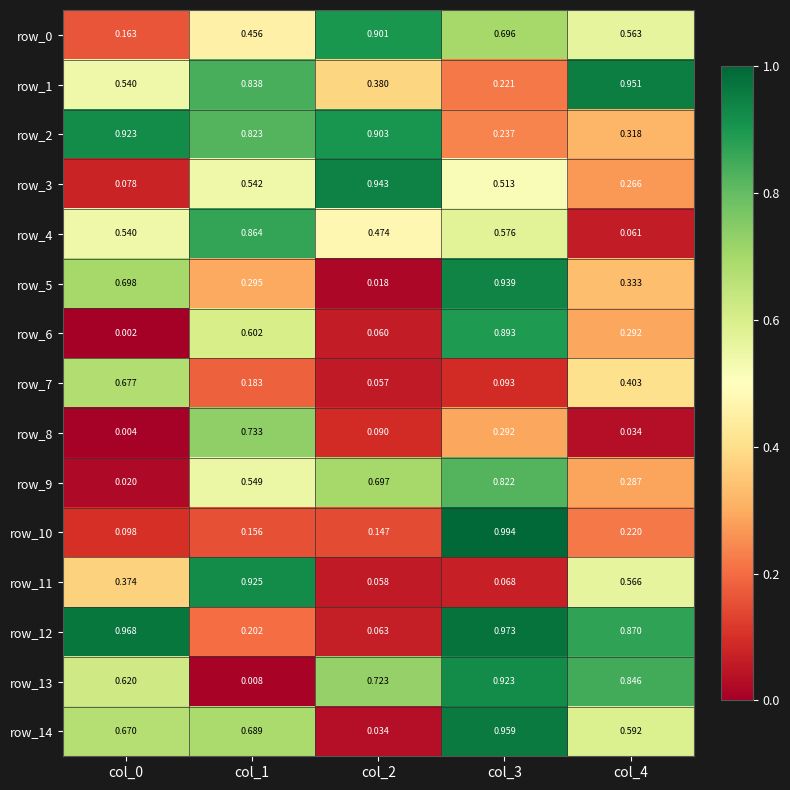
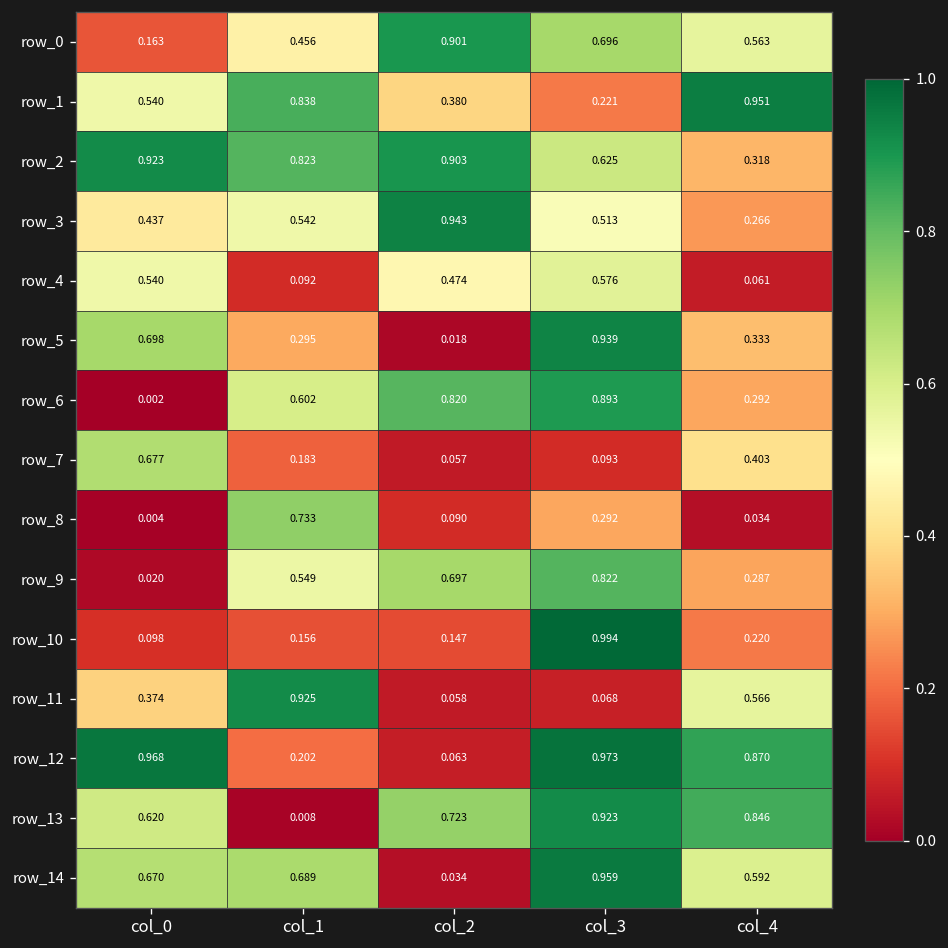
  {
    "row_0": {
      "col_0": 0.163,
      "col_1": 0.456,
      "col_2": 0.901,
      "col_3": 0.696,
      "col_4": 0.563
    },
    "row_1": {
      "col_0": 0.540,
      "col_1": 0.838,
      "col_2": 0.380,
      "col_3": 0.221,
      "col_4": 0.951
    },
    "row_2": {
      "col_0": 0.923,
      "col_1": 0.823,
      "col_2": 0.903,
-     "col_3": 0.237,
+     "col_3": 0.625,
      "col_4": 0.318
    },
    "row_3": {
-     "col_0": 0.078,
+     "col_0": 0.437,
      "col_1": 0.542,
      "col_2": 0.943,
      "col_3": 0.513,
      "col_4": 0.266
    },
    "row_4": {
      "col_0": 0.540,
-     "col_1": 0.864,
+     "col_1": 0.092,
      "col_2": 0.474,
      "col_3": 0.576,
      "col_4": 0.061
    },
    "row_5": {
      "col_0": 0.698,
      "col_1": 0.295,
      "col_2": 0.018,
      "col_3": 0.939,
      "col_4": 0.333
    },
    "row_6": {
      "col_0": 0.002,
      "col_1": 0.602,
-     "col_2": 0.060,
+     "col_2": 0.820,
      "col_3": 0.893,
      "col_4": 0.292
    },
    "row_7": {
      "col_0": 0.677,
      "col_1": 0.183,
      "col_2": 0.057,
      "col_3": 0.093,
      "col_4": 0.403
    },
    "row_8": {
      "col_0": 0.004,
      "col_1": 0.733,
      "col_2": 0.090,
      "col_3": 0.292,
      "col_4": 0.034
    },
    "row_9": {
      "col_0": 0.020,
      "col_1": 0.549,
      "col_2": 0.697,
      "col_3": 0.822,
      "col_4": 0.287
    },
    "row_10": {
      "col_0": 0.098,
      "col_1": 0.156,
      "col_2": 0.147,
      "col_3": 0.994,
      "col_4": 0.220
    },
    "row_11": {
      "col_0": 0.374,
      "col_1": 0.925,
      "col_2": 0.058,
      "col_3": 0.068,
      "col_4": 0.566
    },
    "row_12": {
      "col_0": 0.968,
      "col_1": 0.202,
      "col_2": 0.063,
      "col_3": 0.973,
      "col_4": 0.870
    },
    "row_13": {
      "col_0": 0.620,
      "col_1": 0.008,
      "col_2": 0.723,
      "col_3": 0.923,
      "col_4": 0.846
    },
    "row_14": {
      "col_0": 0.670,
      "col_1": 0.689,
      "col_2": 0.034,
      "col_3": 0.959,
      "col_4": 0.592
    }
  }
